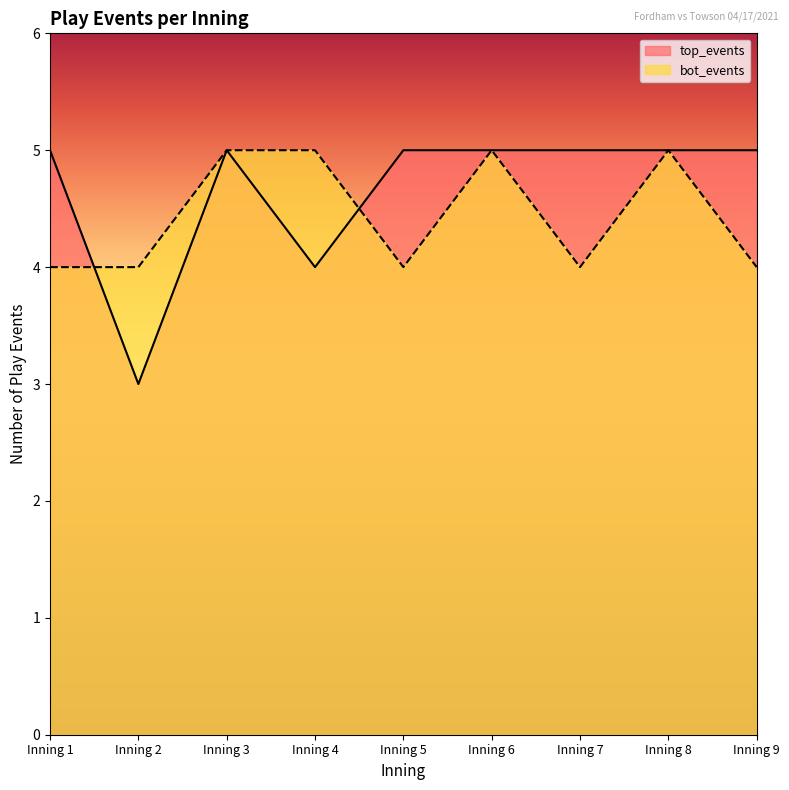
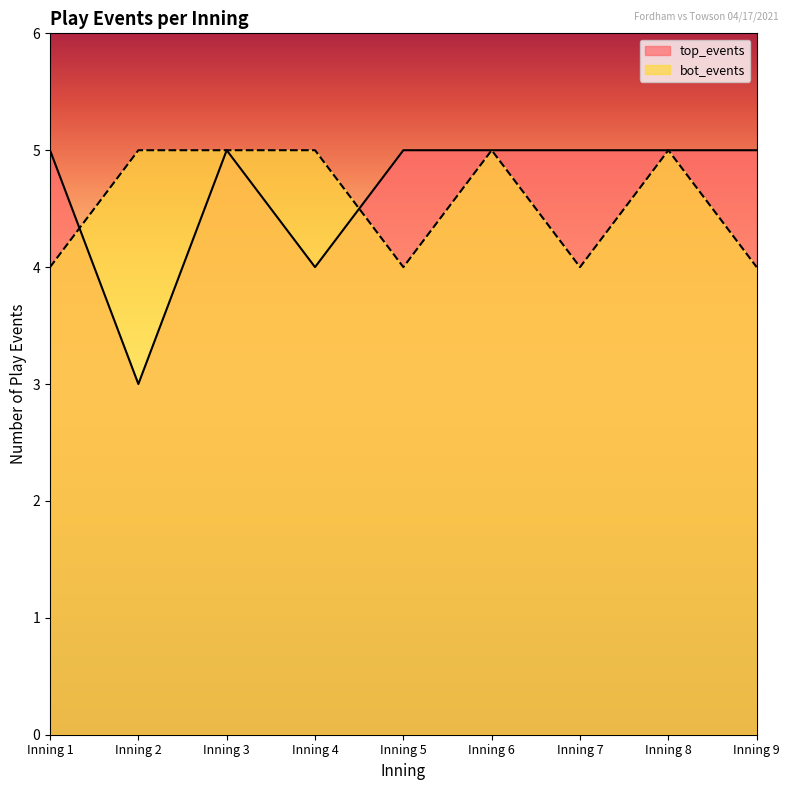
  {
    "top_events": {
      "Inning 1": 5,
      "Inning 2": 3,
      "Inning 4": 4,
      "Inning 5": 5,
      "Inning 7": 5,
      "Inning 9": 5
    },
    "bot_events": {
      "Inning 1": 4,
-     "Inning 2": 4,
+     "Inning 2": 5,
      "Inning 4": 5,
      "Inning 5": 4,
      "Inning 7": 4,
      "Inning 9": 4
    }
  }
